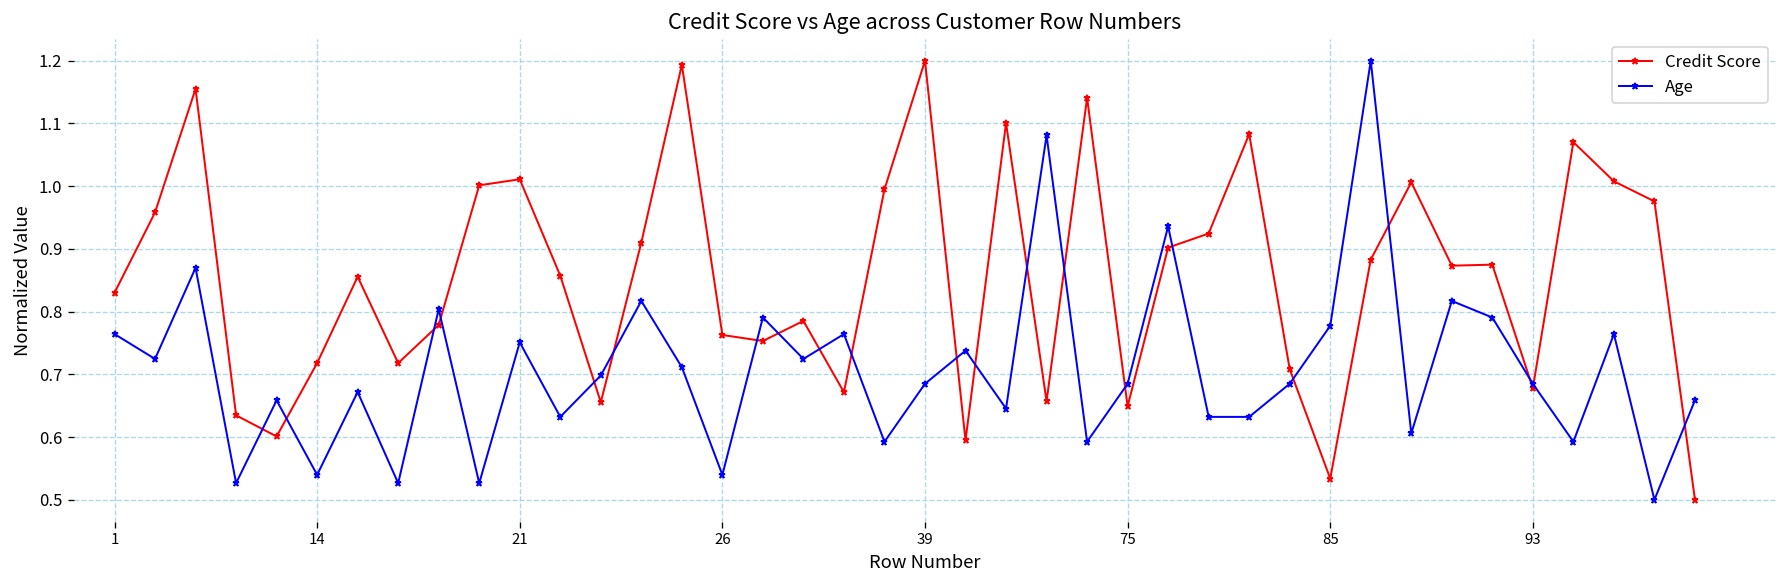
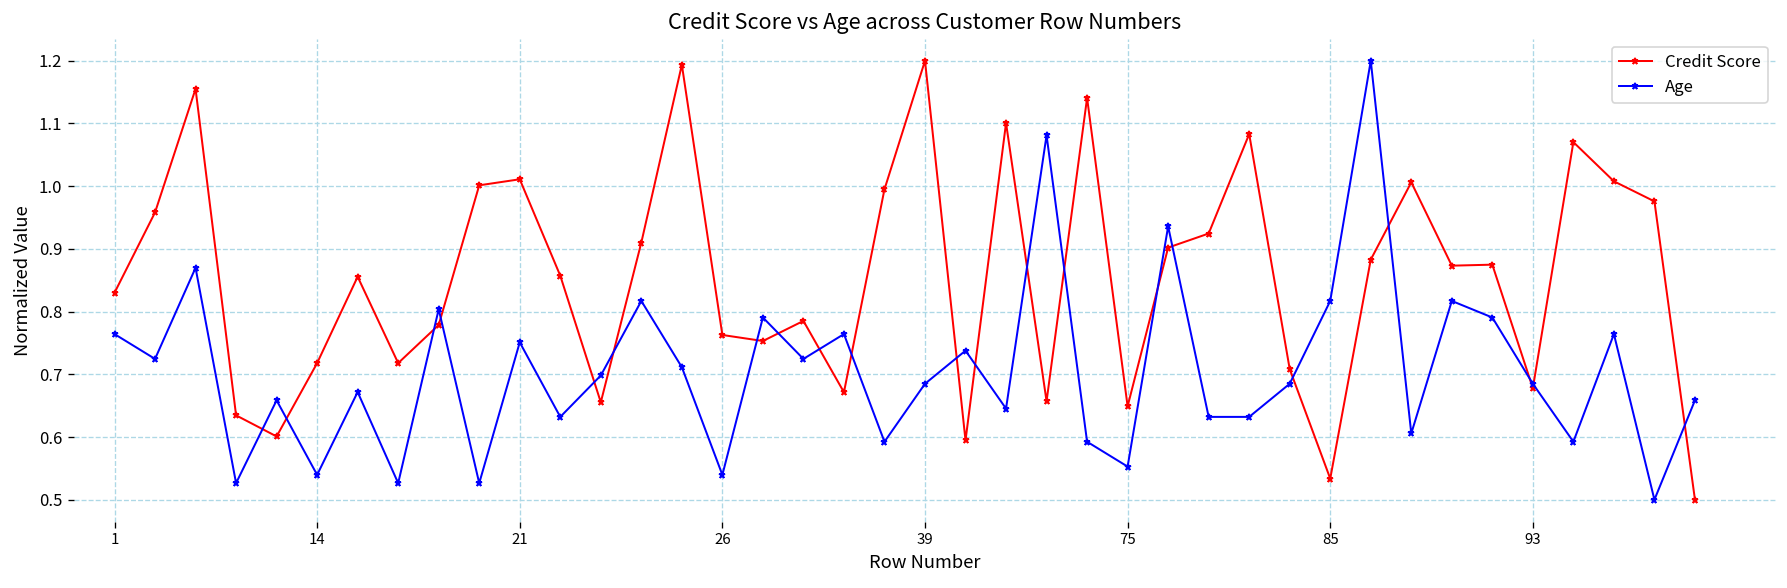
  {
    "Credit Score": {
      "75": 0.65,
      "85": 0.53,
      "93": 0.68
    },
    "Age": {
-     "75": 0.68,
-     "85": 0.78,
+     "75": 0.55,
+     "85": 0.82,
      "93": 0.68
    }
  }
